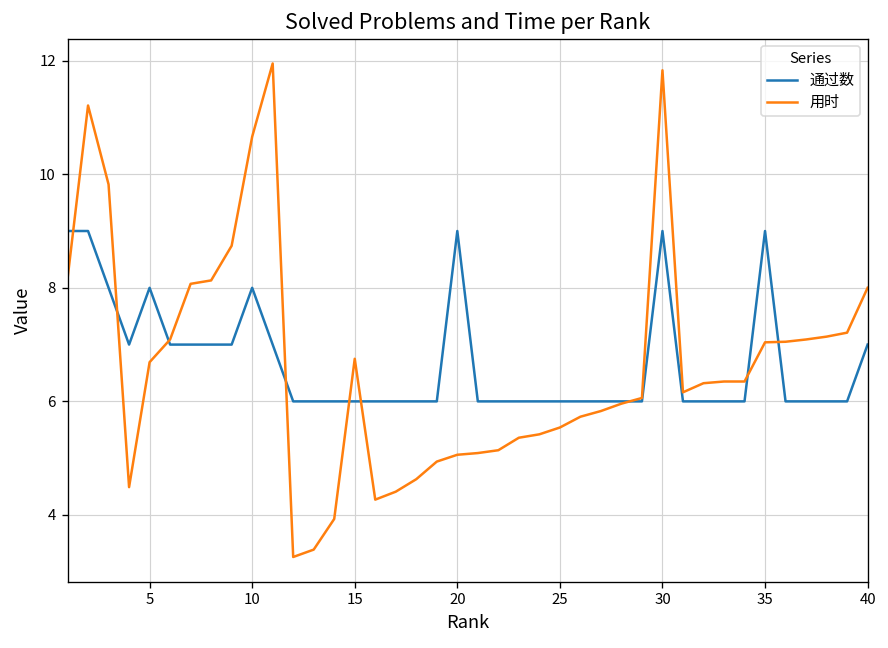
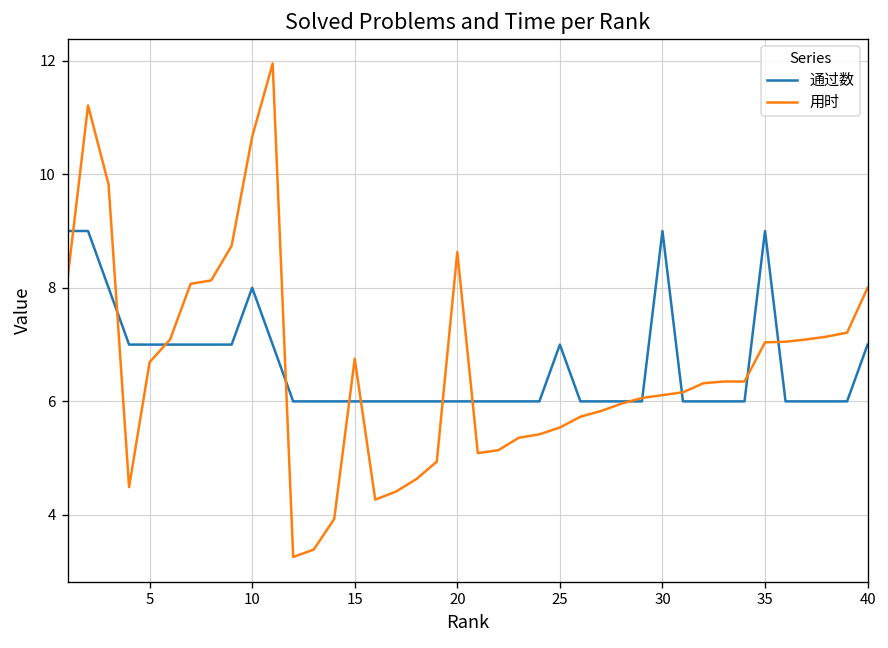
  {
    "通过数": {
-     "5": 8,
+     "5": 7,
      "10": 8,
      "15": 6,
-     "20": 9,
-     "25": 6,
+     "20": 6,
+     "25": 7,
      "30": 9,
      "35": 9,
      "40": 7
    },
    "用时": {
      "5": 6.7,
      "10": 10.7,
      "15": 6.8,
-     "20": 5.1,
+     "20": 8.6,
      "25": 5.5,
-     "30": 11.8,
+     "30": 6.1,
      "35": 7.0,
      "40": 8.0
    }
  }
